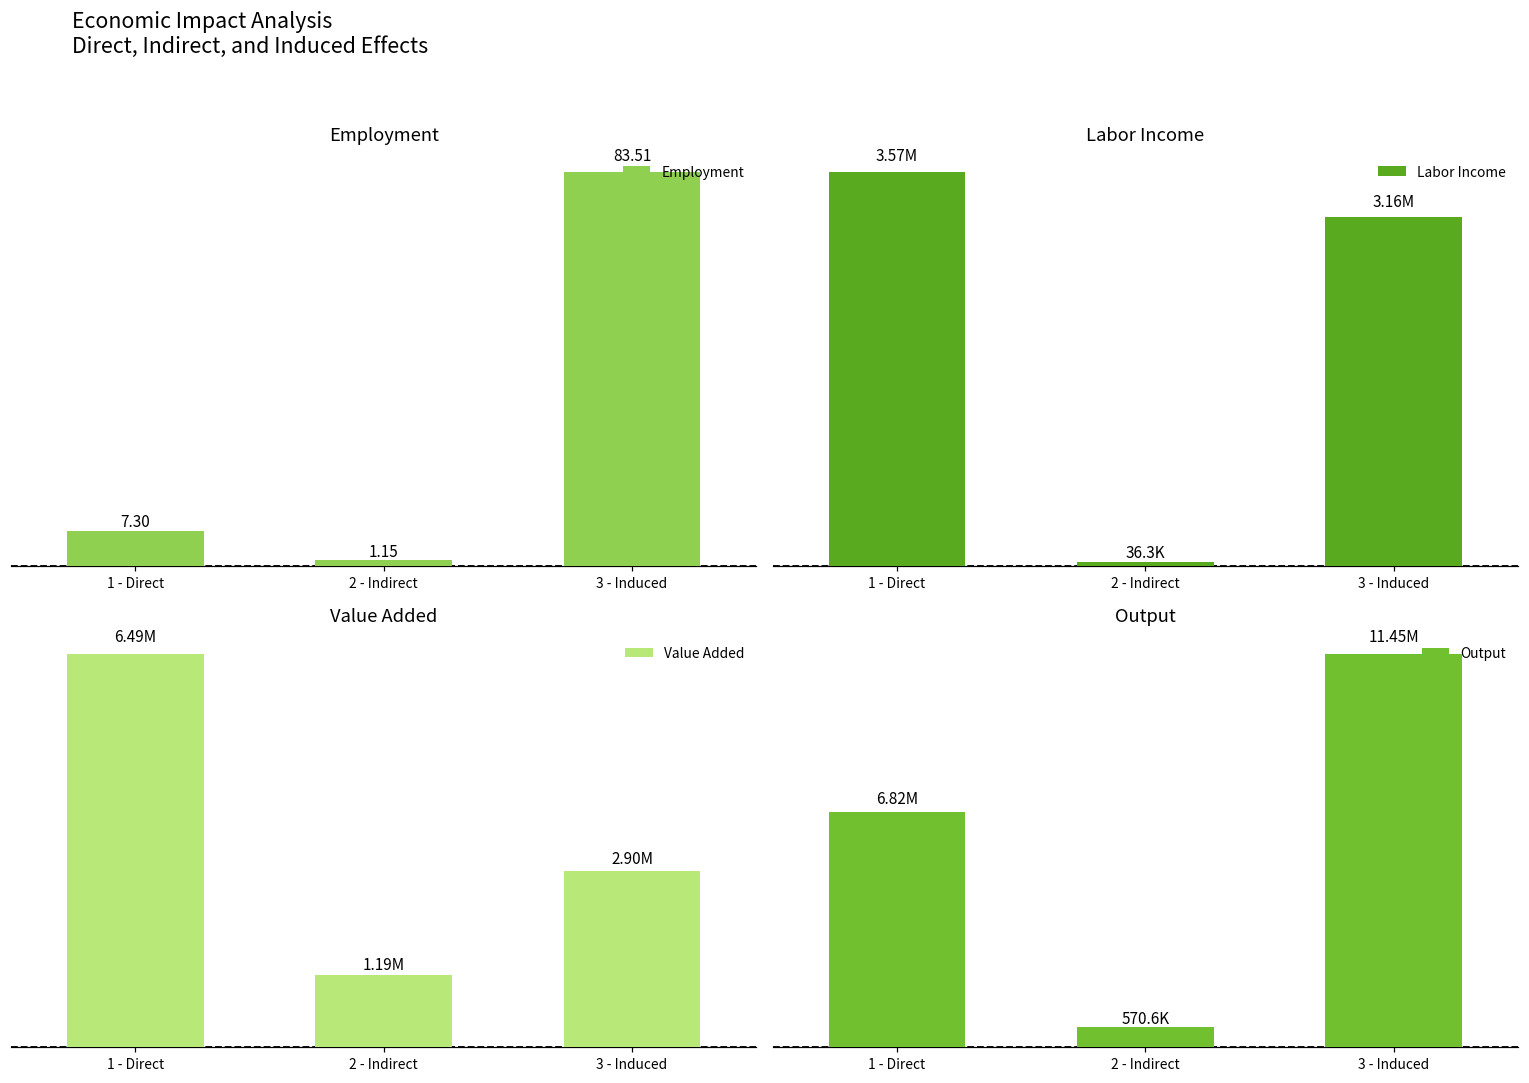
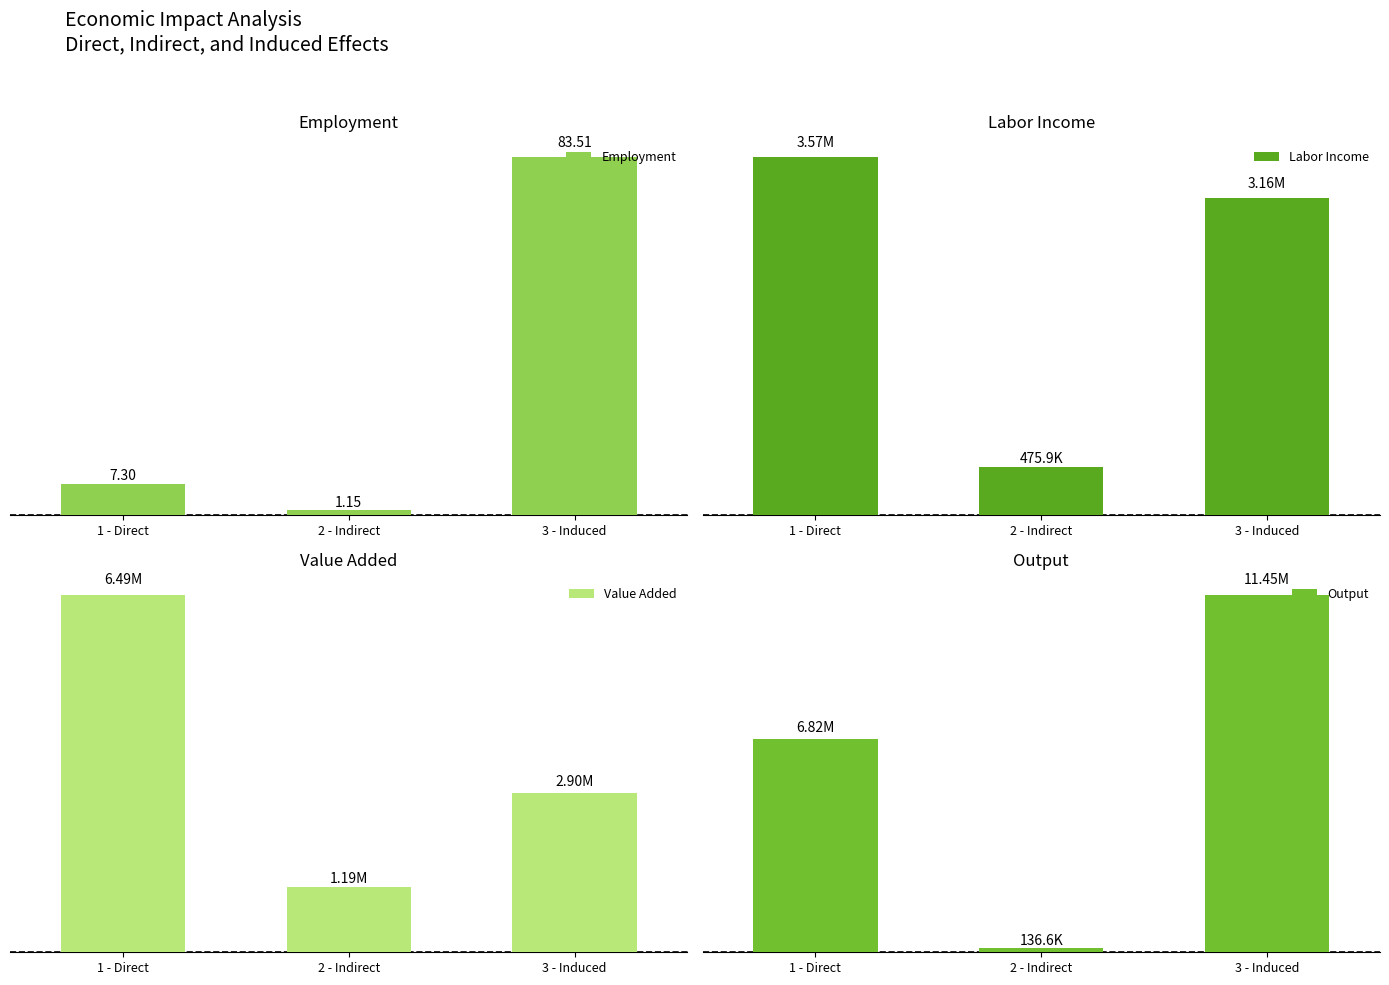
  {
    "Employment": {
      "1 - Direct": "7.30",
      "2 - Indirect": "1.15",
      "3 - Induced": "83.51"
    },
    "Labor Income": {
      "1 - Direct": "3.57M",
-     "2 - Indirect": "36.3K",
+     "2 - Indirect": "475.9K",
      "3 - Induced": "3.16M"
    },
    "Value Added": {
      "1 - Direct": "6.49M",
      "2 - Indirect": "1.19M",
      "3 - Induced": "2.90M"
    },
    "Output": {
      "1 - Direct": "6.82M",
-     "2 - Indirect": "570.6K",
+     "2 - Indirect": "136.6K",
      "3 - Induced": "11.45M"
    }
  }
